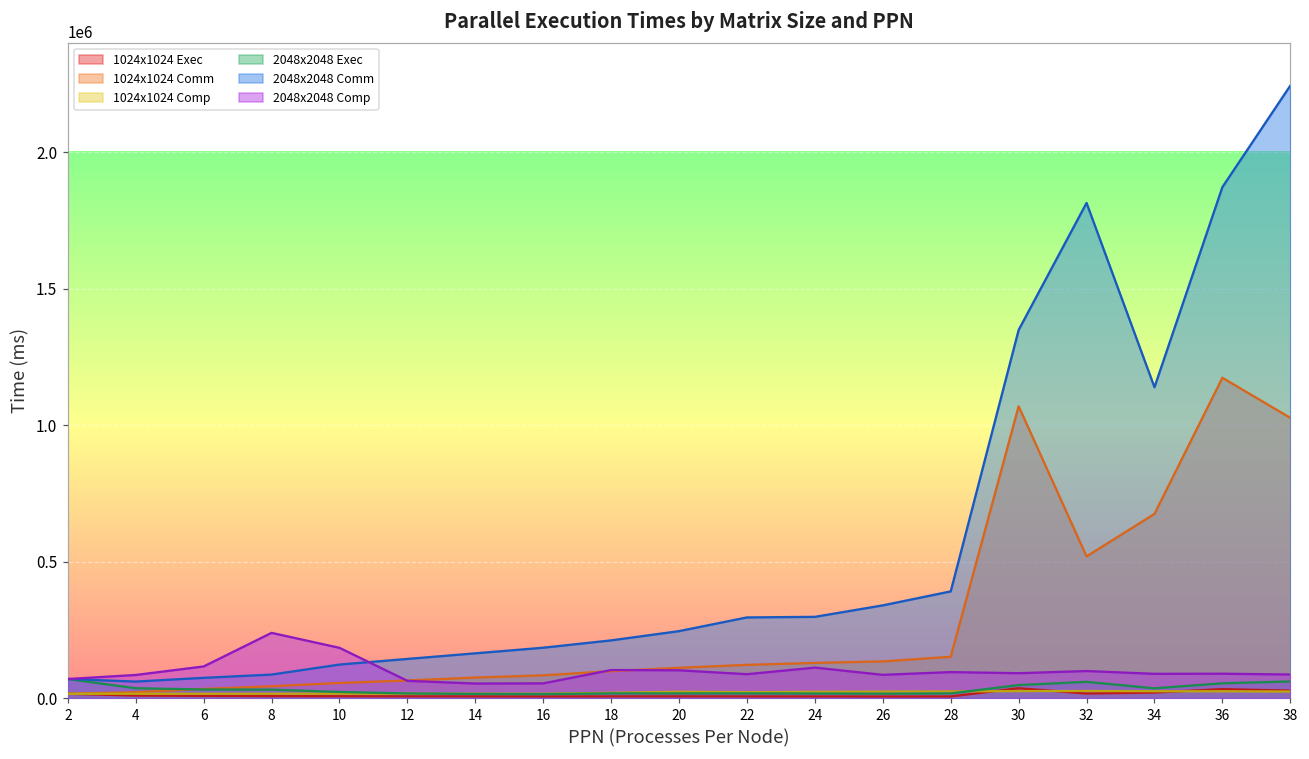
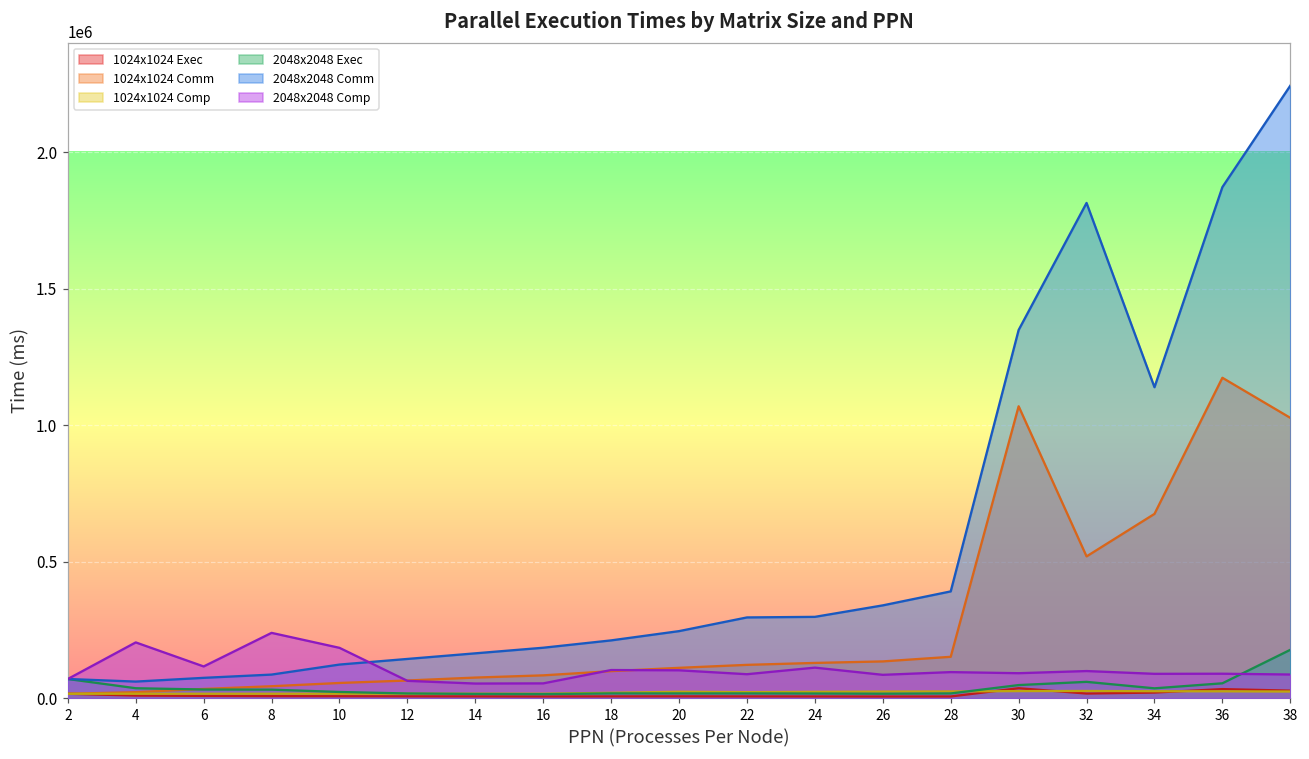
  {
    "2048x2048 Exec": {
      "4": 40000,
      "8": 30000,
      "30": 50000,
      "32": 60000,
      "34": 40000,
      "36": 50000,
-     "38": 60000
+     "38": 180000
    },
    "2048x2048 Comm": {
      "4": 60000,
      "6": 70000,
      "8": 90000,
      "10": 120000,
      "12": 140000,
      "14": 160000,
      "16": 180000,
      "18": 210000,
      "20": 250000,
      "22": 300000,
      "24": 300000,
      "26": 340000,
      "28": 390000,
      "30": 1350000,
      "32": 1810000,
      "34": 1140000,
      "36": 1870000,
      "38": 2240000
    },
    "2048x2048 Comp": {
-     "4": 90000,
+     "4": 200000,
      "6": 120000,
      "8": 240000,
      "10": 180000,
      "14": 50000,
      "16": 50000,
      "22": 90000,
      "24": 110000,
      "26": 90000,
      "28": 100000,
      "30": 90000,
      "32": 100000,
      "34": 90000,
      "36": 90000,
      "38": 90000
    }
  }
